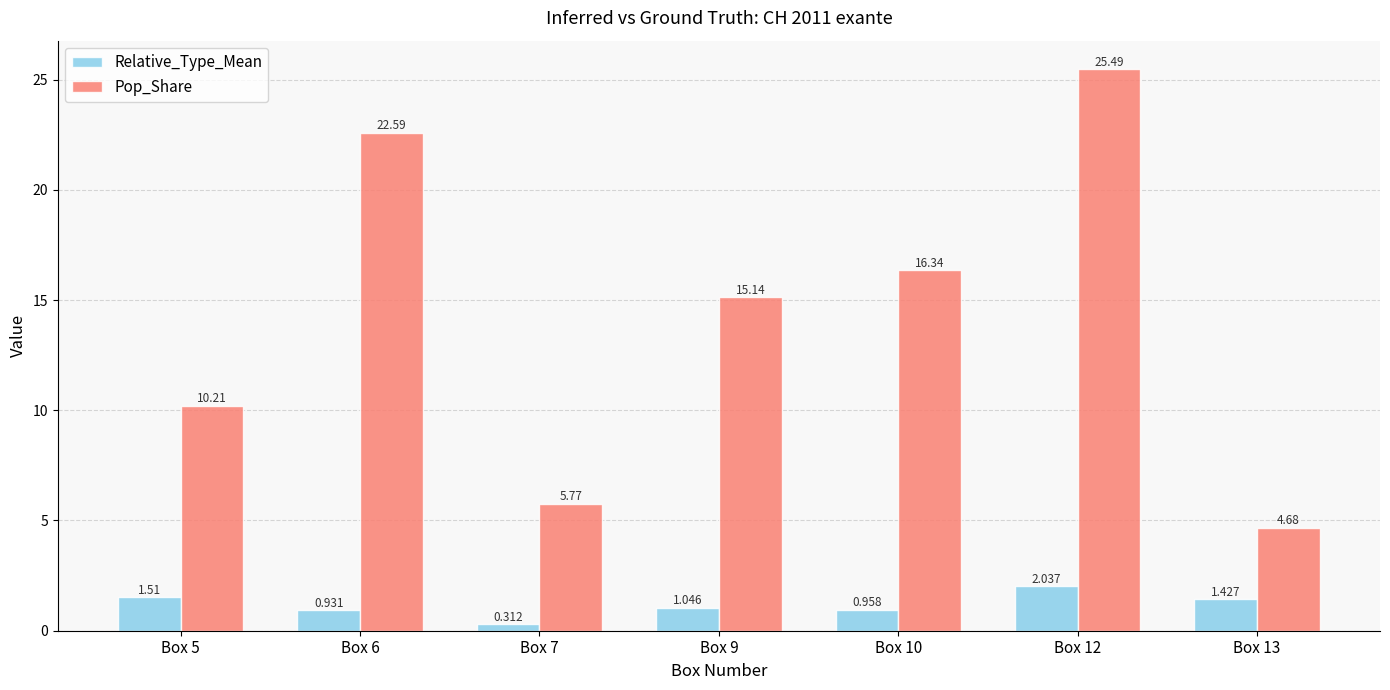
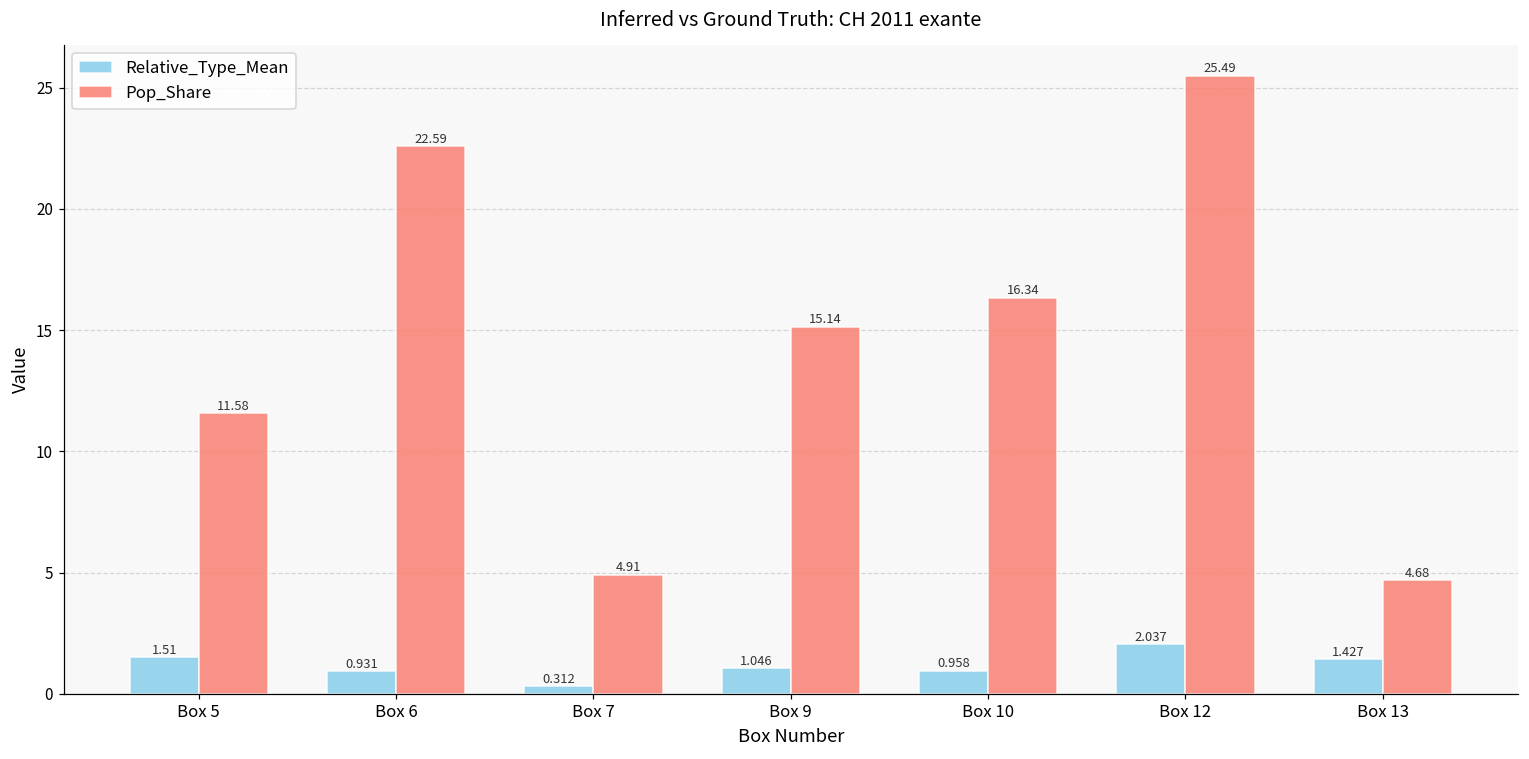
  {
    "Relative_Type_Mean": {
      "Box 5": 1.51,
      "Box 6": 0.931,
      "Box 7": 0.312,
      "Box 9": 1.046,
      "Box 10": 0.958,
      "Box 12": 2.037,
      "Box 13": 1.427
    },
    "Pop_Share": {
-     "Box 5": 10.21,
+     "Box 5": 11.58,
      "Box 6": 22.59,
-     "Box 7": 5.77,
+     "Box 7": 4.91,
      "Box 9": 15.14,
      "Box 10": 16.34,
      "Box 12": 25.49,
      "Box 13": 4.68
    }
  }
